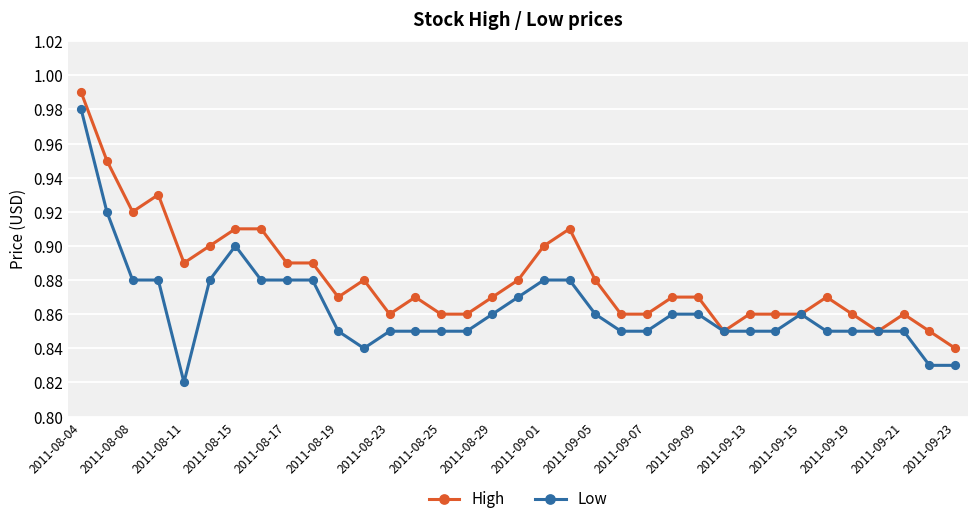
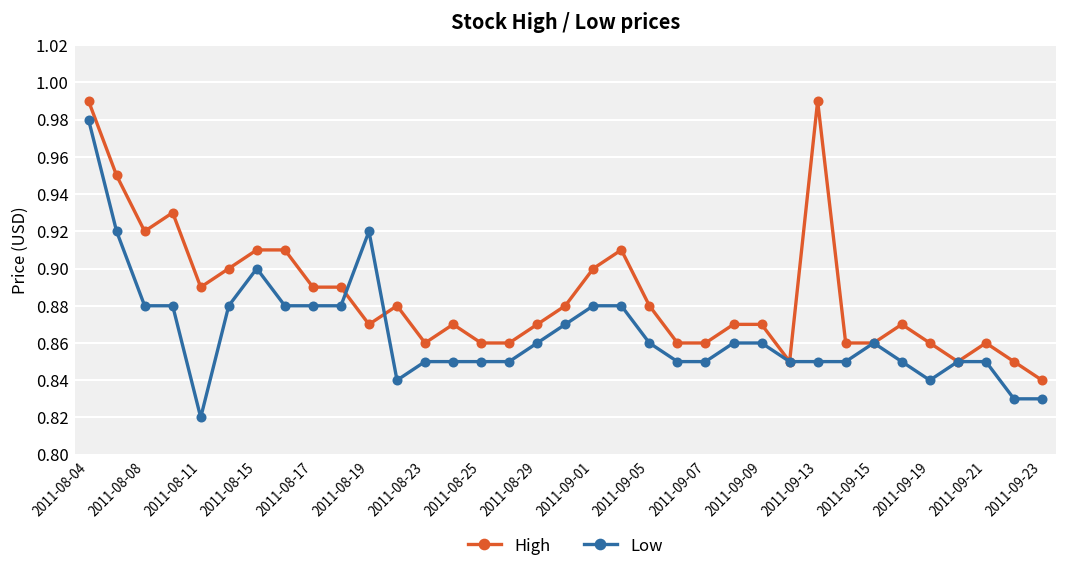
  {
    "High": {
      "2011-08-04": 0.99,
      "2011-08-08": 0.92,
      "2011-08-11": 0.89,
      "2011-08-15": 0.91,
      "2011-08-17": 0.89,
      "2011-08-19": 0.87,
      "2011-08-23": 0.86,
      "2011-08-25": 0.86,
      "2011-08-29": 0.87,
      "2011-09-01": 0.90,
      "2011-09-05": 0.88,
      "2011-09-07": 0.86,
      "2011-09-09": 0.87,
-     "2011-09-13": 0.86,
+     "2011-09-13": 0.99,
      "2011-09-19": 0.86,
      "2011-09-21": 0.86,
      "2011-09-23": 0.84
    },
    "Low": {
      "2011-08-04": 0.98,
      "2011-08-08": 0.88,
      "2011-08-11": 0.82,
      "2011-08-15": 0.90,
      "2011-08-17": 0.88,
-     "2011-08-19": 0.85,
+     "2011-08-19": 0.92,
      "2011-08-23": 0.85,
      "2011-08-25": 0.85,
      "2011-08-29": 0.86,
      "2011-09-01": 0.88,
      "2011-09-05": 0.86,
      "2011-09-07": 0.85,
      "2011-09-09": 0.86,
      "2011-09-13": 0.85,
-     "2011-09-19": 0.85,
+     "2011-09-19": 0.84,
      "2011-09-21": 0.85,
      "2011-09-23": 0.83
    }
  }
